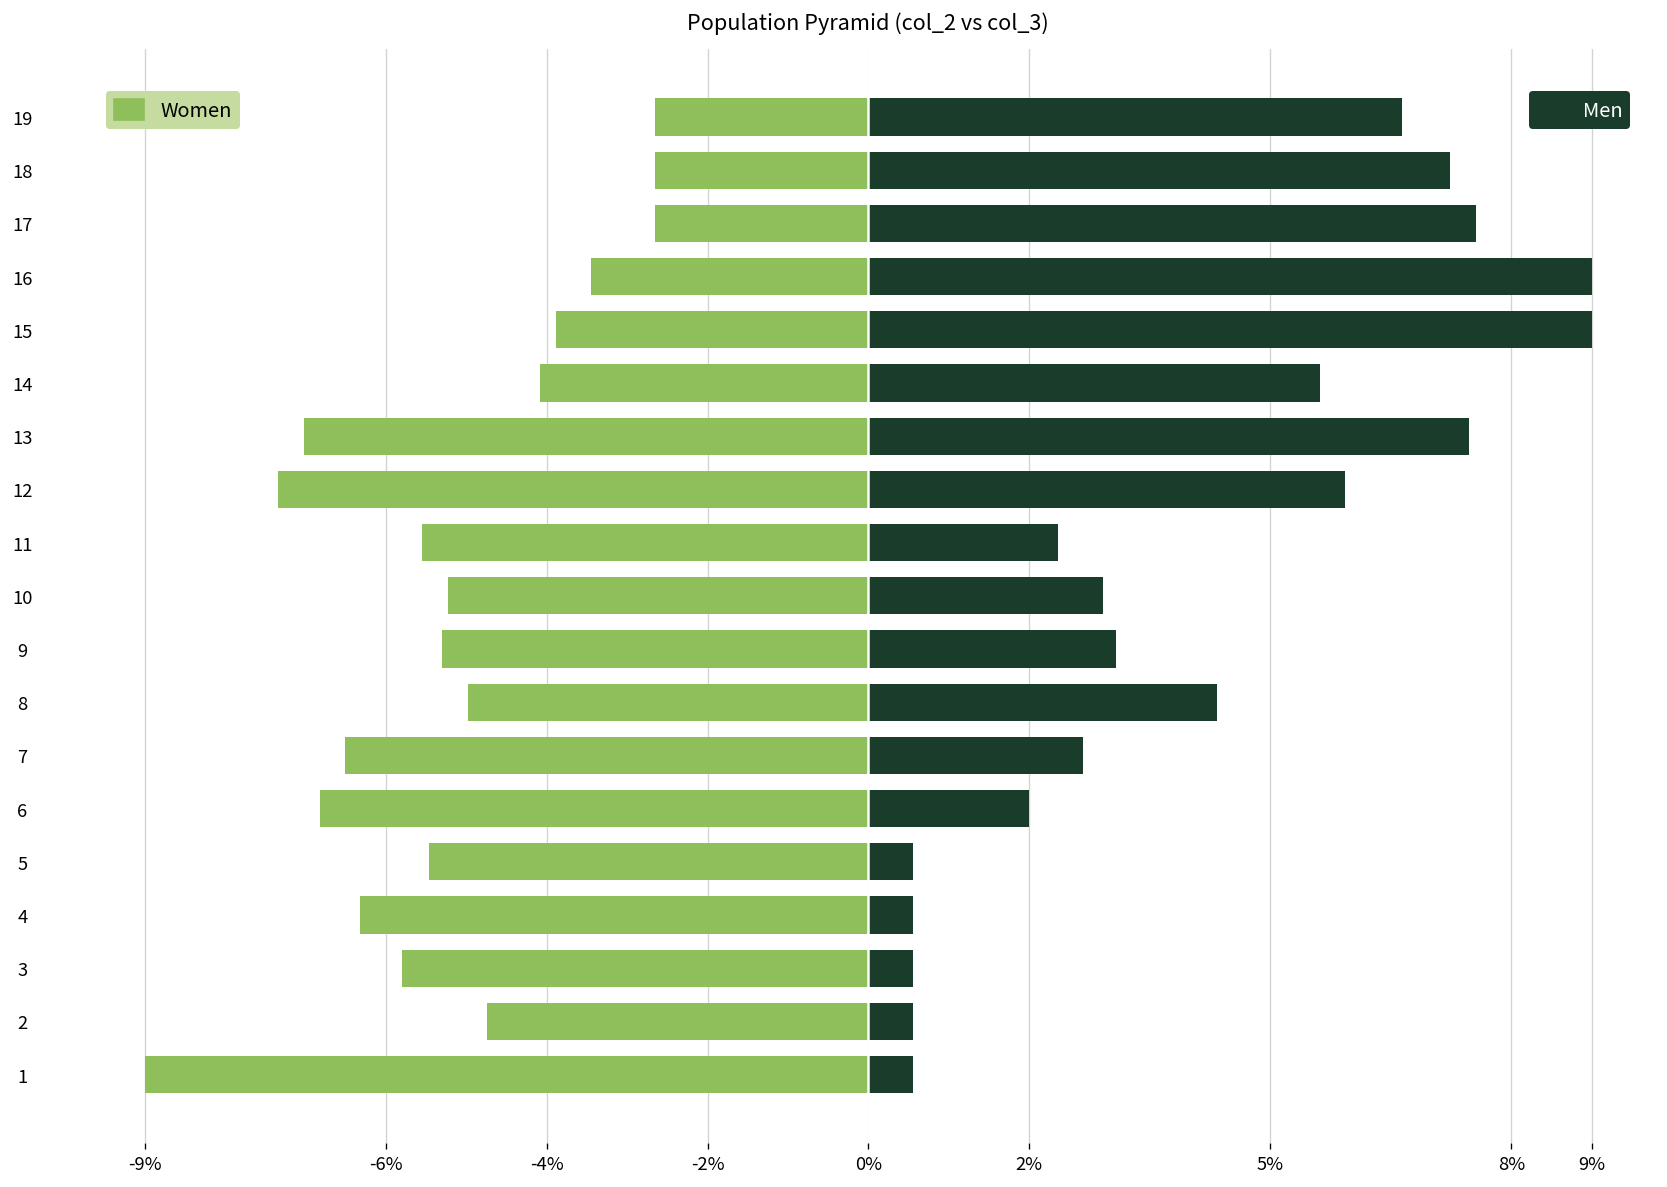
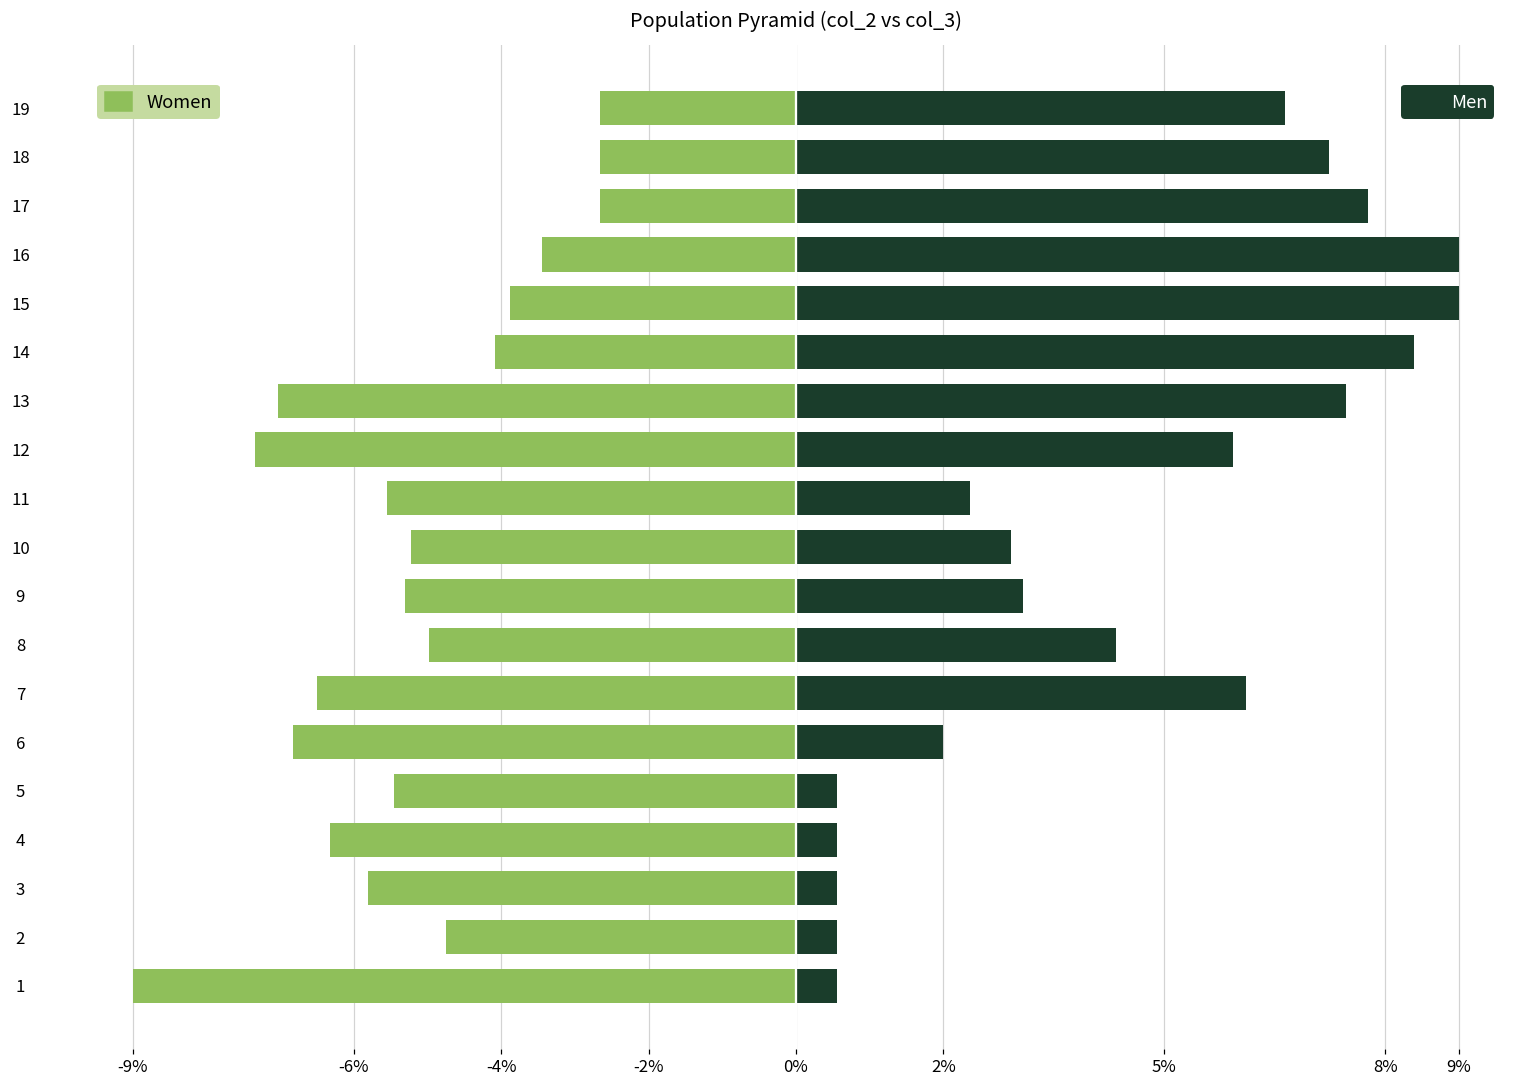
  {
    "Men": {
      "19": "6.6%",
      "18": "7.2%",
-     "17": "7.6%",
+     "17": "7.8%",
      "16": "9.0%",
      "15": "9.0%",
-     "14": "5.6%",
+     "14": "8.4%",
      "13": "7.5%",
      "12": "5.9%",
      "11": "2.4%",
      "10": "2.9%",
      "9": "3.1%",
      "8": "4.3%",
-     "7": "2.7%",
+     "7": "6.1%",
      "6": "2.0%",
      "5": "0.6%",
      "4": "0.6%",
      "3": "0.6%",
      "2": "0.6%",
      "1": "0.6%"
    }
  }
